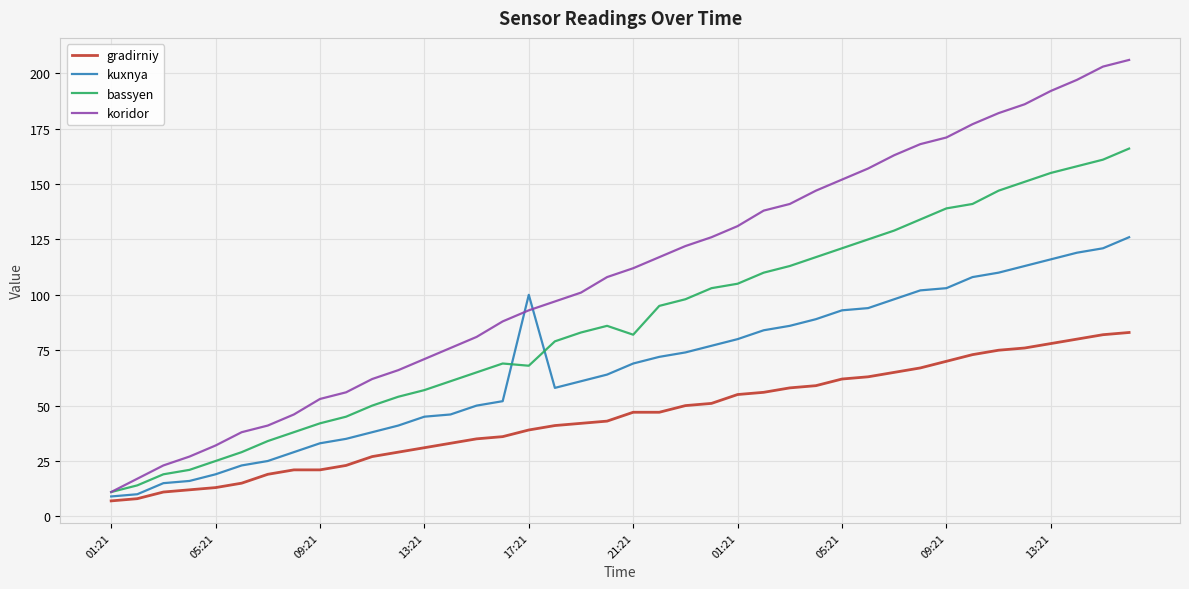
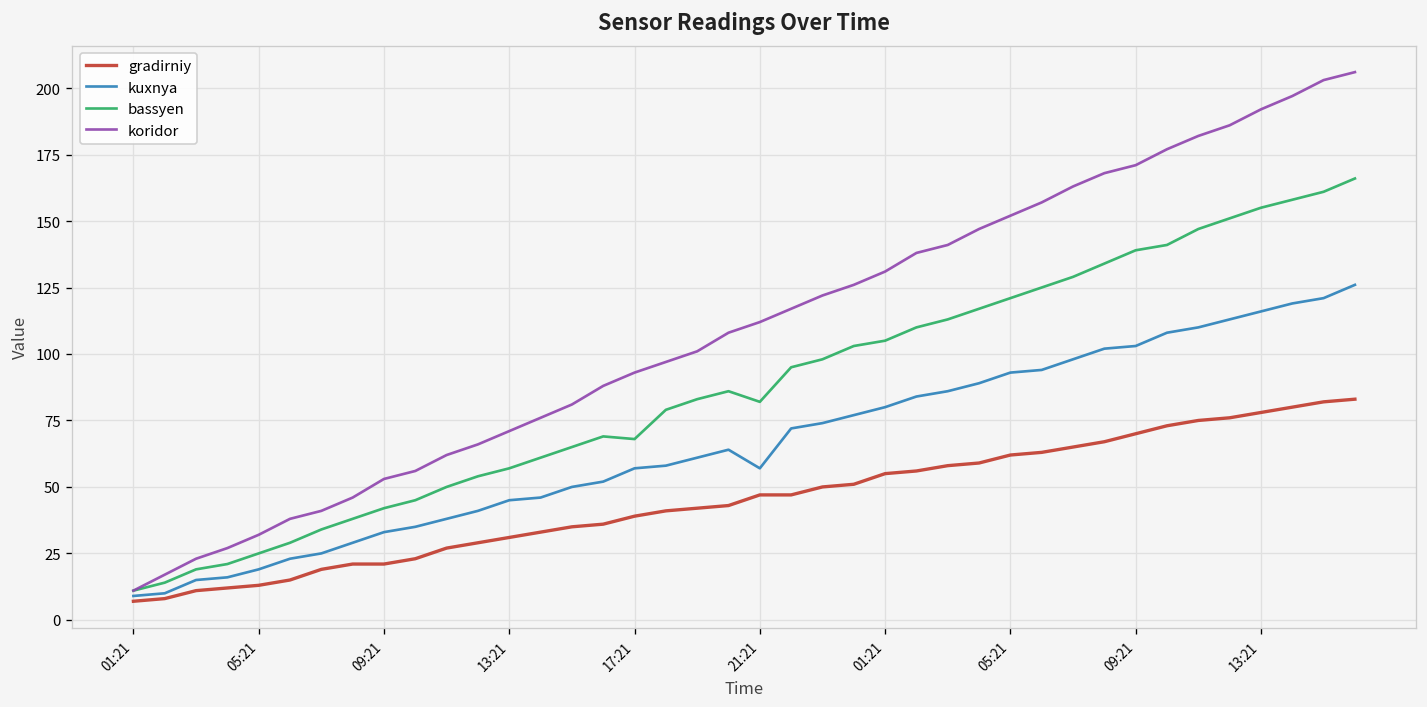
  {
    "gradirniy": {
      "17:21": 39,
      "21:21": 47
    },
    "kuxnya": {
-     "17:21": 100,
-     "21:21": 69
+     "17:21": 57,
+     "21:21": 57
    },
    "bassyen": {
      "17:21": 68,
      "21:21": 82
    },
    "koridor": {
      "17:21": 93,
      "21:21": 112
    }
  }
